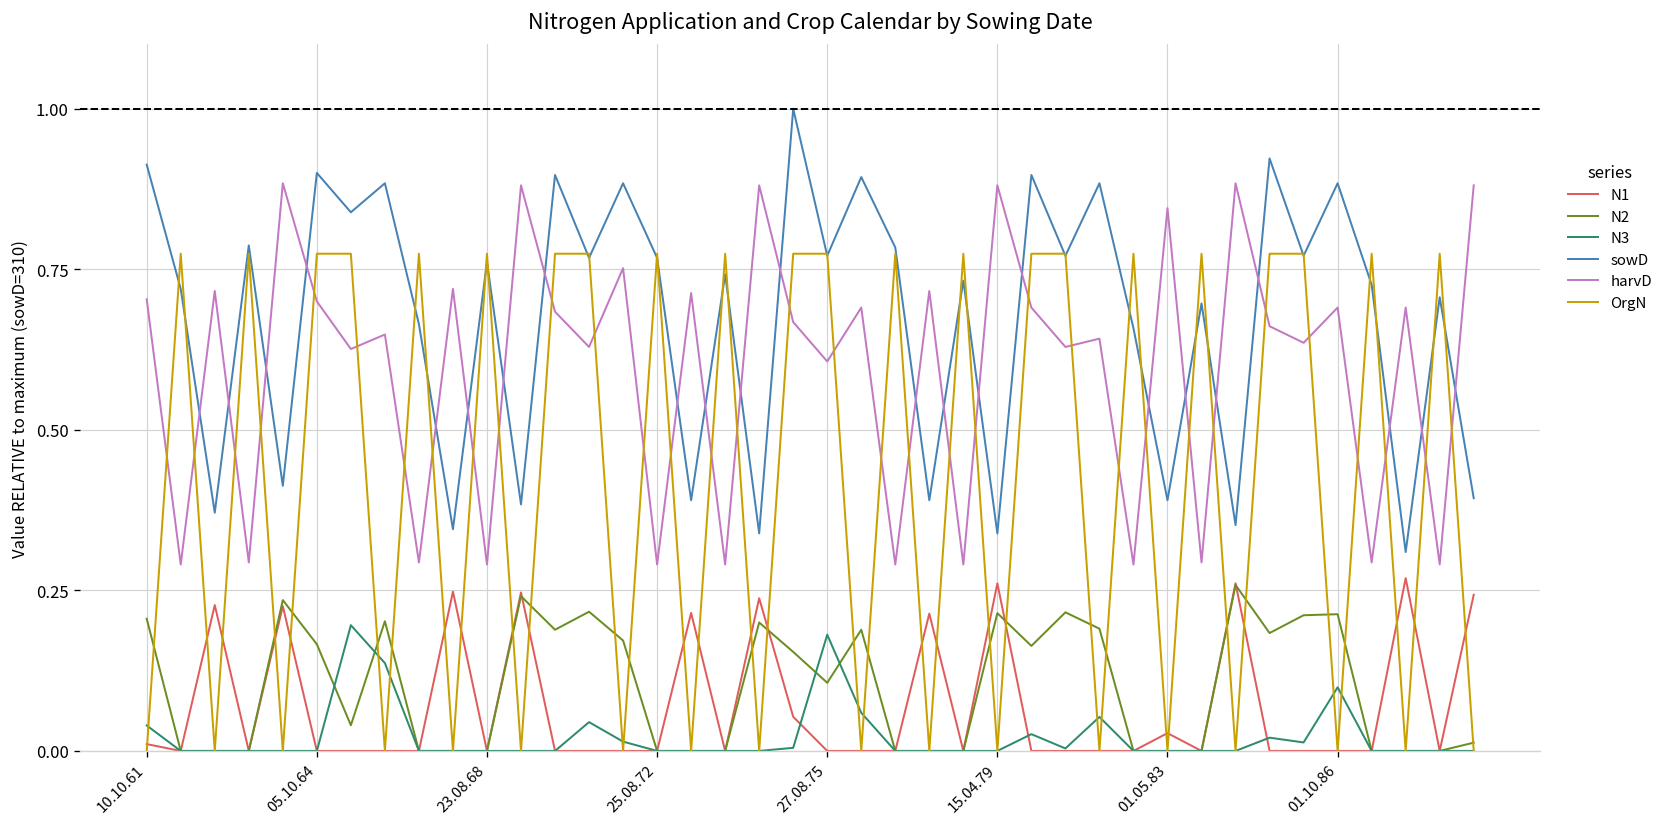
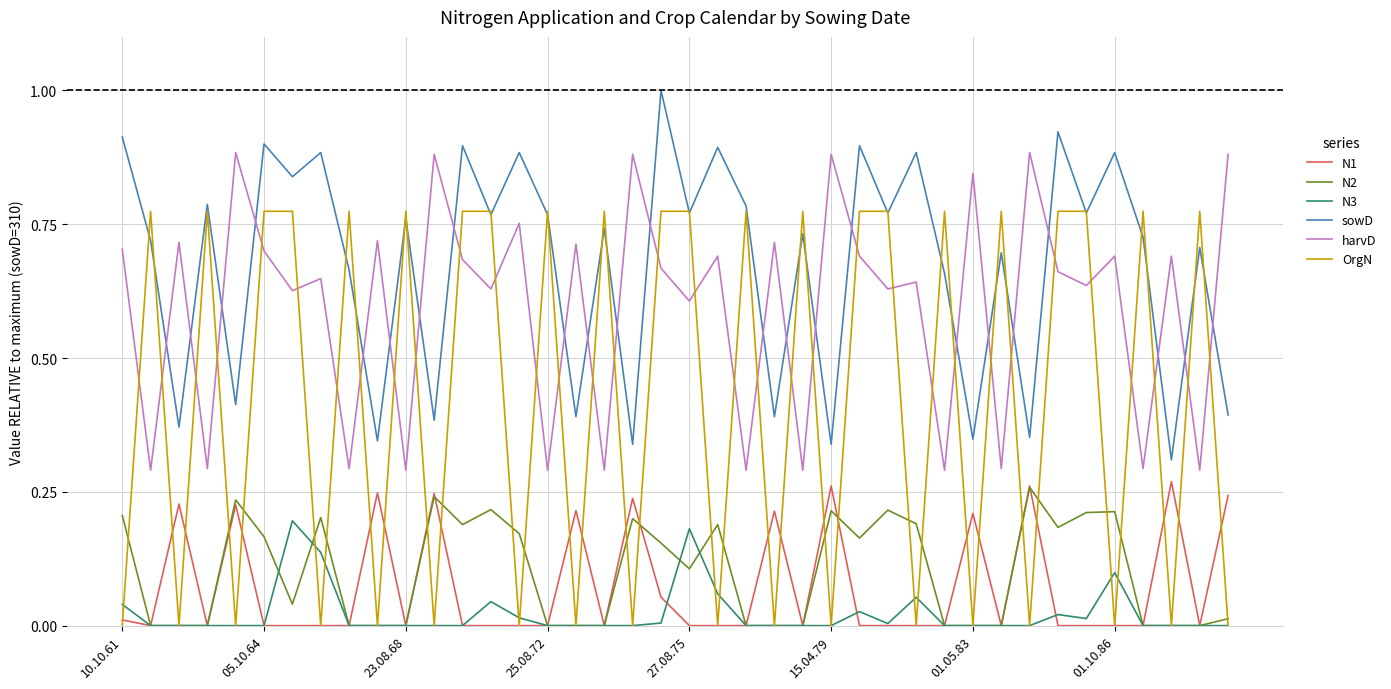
  {
    "N1": {
      "10.10.61": 0.01,
      "27.08.75": 0.00,
      "15.04.79": 0.26,
-     "01.05.83": 0.03
+     "01.05.83": 0.21
    },
    "N2": {
      "10.10.61": 0.21,
      "05.10.64": 0.17,
      "27.08.75": 0.11,
      "15.04.79": 0.21,
      "01.10.86": 0.21
    },
    "N3": {
      "10.10.61": 0.04,
      "27.08.75": 0.18,
      "01.10.86": 0.10
    },
    "sowD": {
      "10.10.61": 0.91,
      "05.10.64": 0.90,
      "23.08.68": 0.76,
      "25.08.72": 0.77,
      "15.04.79": 0.34,
-     "01.05.83": 0.39,
+     "01.05.83": 0.35,
      "01.10.86": 0.88
    },
    "harvD": {
      "10.10.61": 0.70,
      "05.10.64": 0.70,
      "23.08.68": 0.29,
      "25.08.72": 0.29,
      "27.08.75": 0.61,
      "15.04.79": 0.88,
      "01.05.83": 0.85,
      "01.10.86": 0.69
    },
    "OrgN": {
      "10.10.61": 0.00,
      "05.10.64": 0.77,
      "23.08.68": 0.77,
      "25.08.72": 0.77
    }
  }
